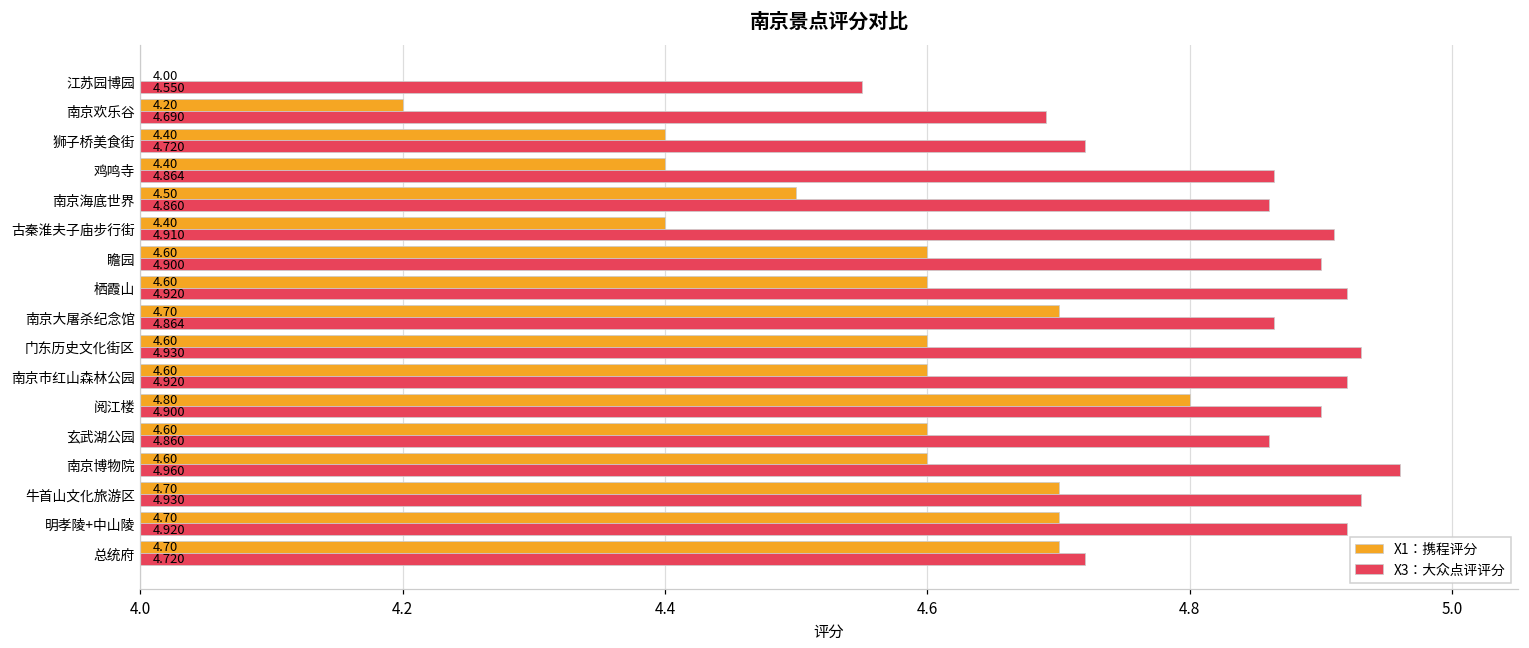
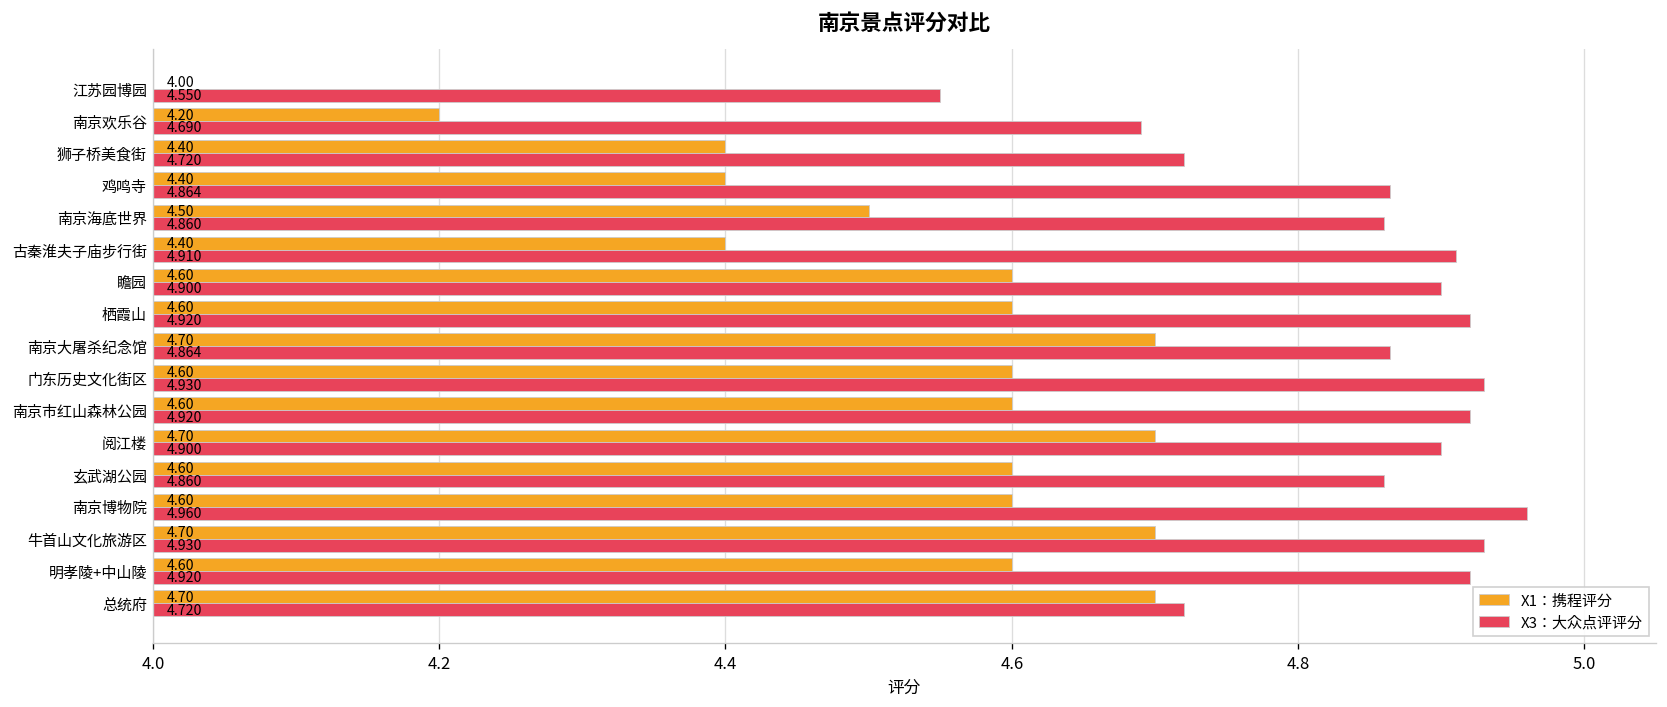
  {
    "X1：携程评分": {
-     "阅江楼": 4.80,
-     "明孝陵+中山陵": 4.70
+     "阅江楼": 4.70,
+     "明孝陵+中山陵": 4.60
    },
    "X3：大众点评评分": {
      "江苏园博园": 4.550,
      "南京欢乐谷": 4.690,
      "狮子桥美食街": 4.720,
      "鸡鸣寺": 4.864,
      "南京海底世界": 4.860,
      "古秦淮夫子庙步行街": 4.910,
      "瞻园": 4.900,
      "栖霞山": 4.920,
      "南京大屠杀纪念馆": 4.864,
      "门东历史文化街区": 4.930,
      "南京市红山森林公园": 4.920,
      "阅江楼": 4.900,
      "玄武湖公园": 4.860,
      "南京博物院": 4.960,
      "牛首山文化旅游区": 4.930,
      "明孝陵+中山陵": 4.920,
      "总统府": 4.720
    }
  }
